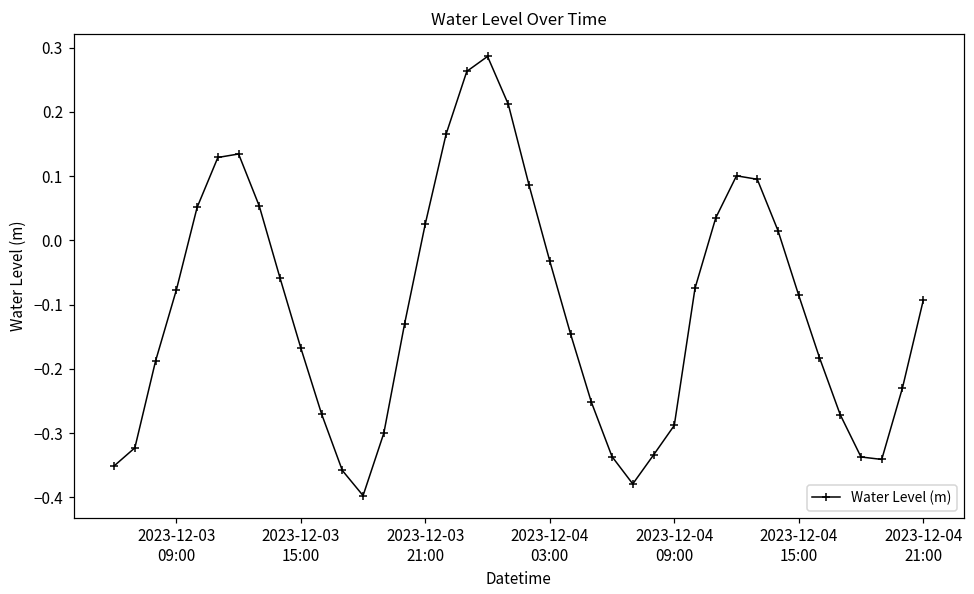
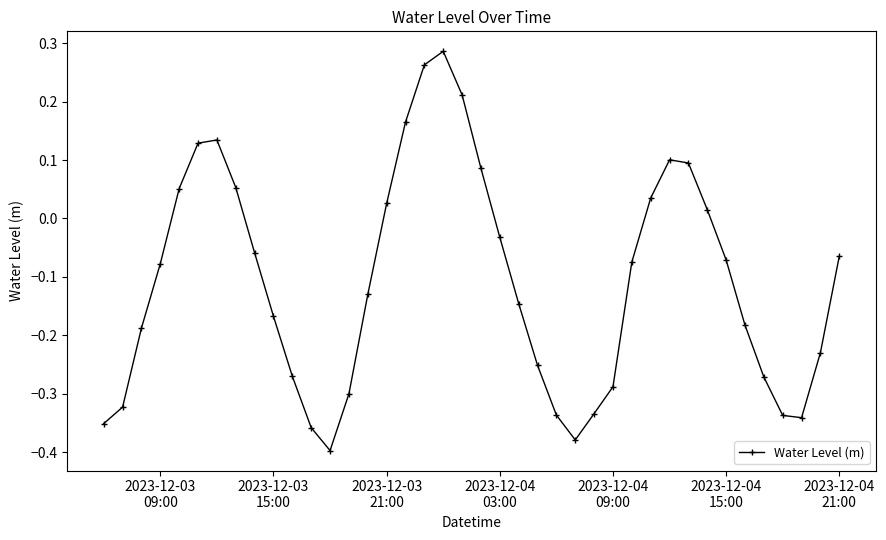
  {
    "2023-12-03 09:00": -0.08,
    "2023-12-03 15:00": -0.17,
    "2023-12-03 21:00": 0.03,
    "2023-12-04 03:00": -0.03,
    "2023-12-04 09:00": -0.29,
-   "2023-12-04 15:00": -0.09,
-   "2023-12-04 21:00": -0.09
+   "2023-12-04 15:00": -0.07,
+   "2023-12-04 21:00": -0.06
  }
